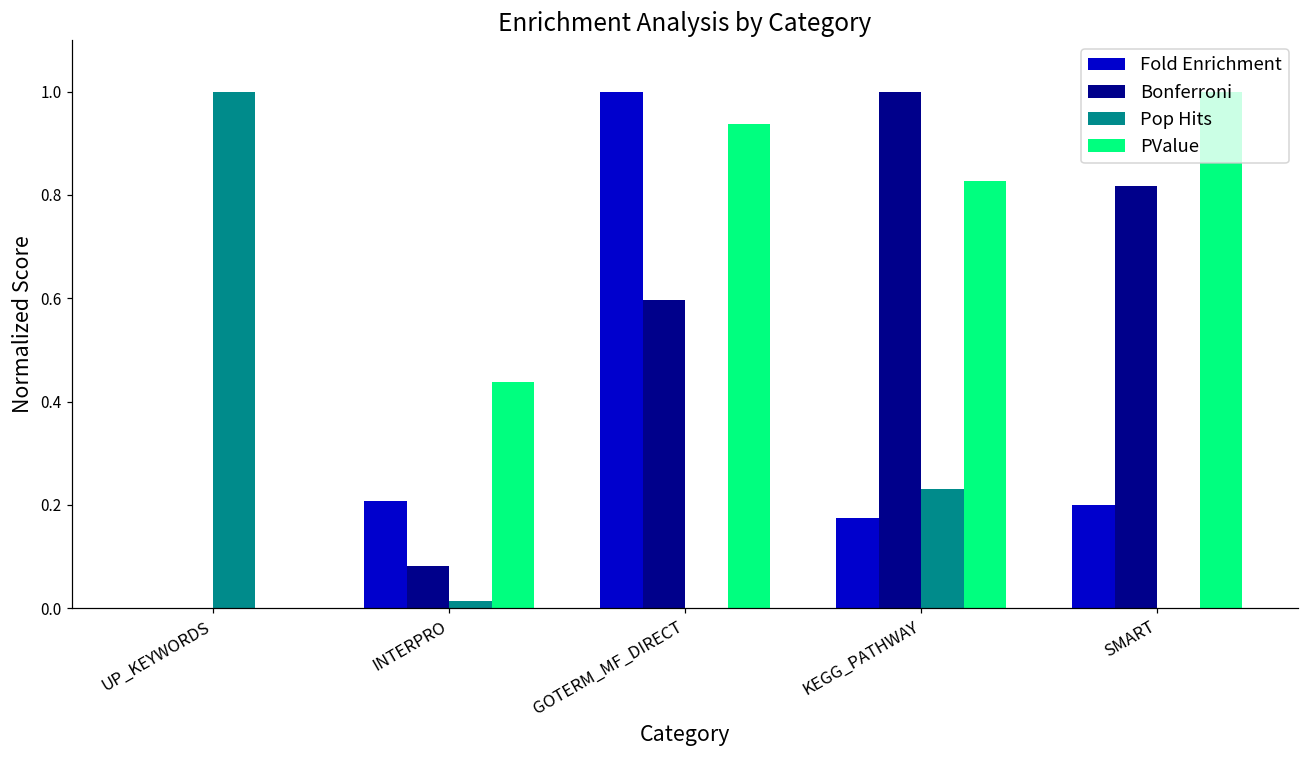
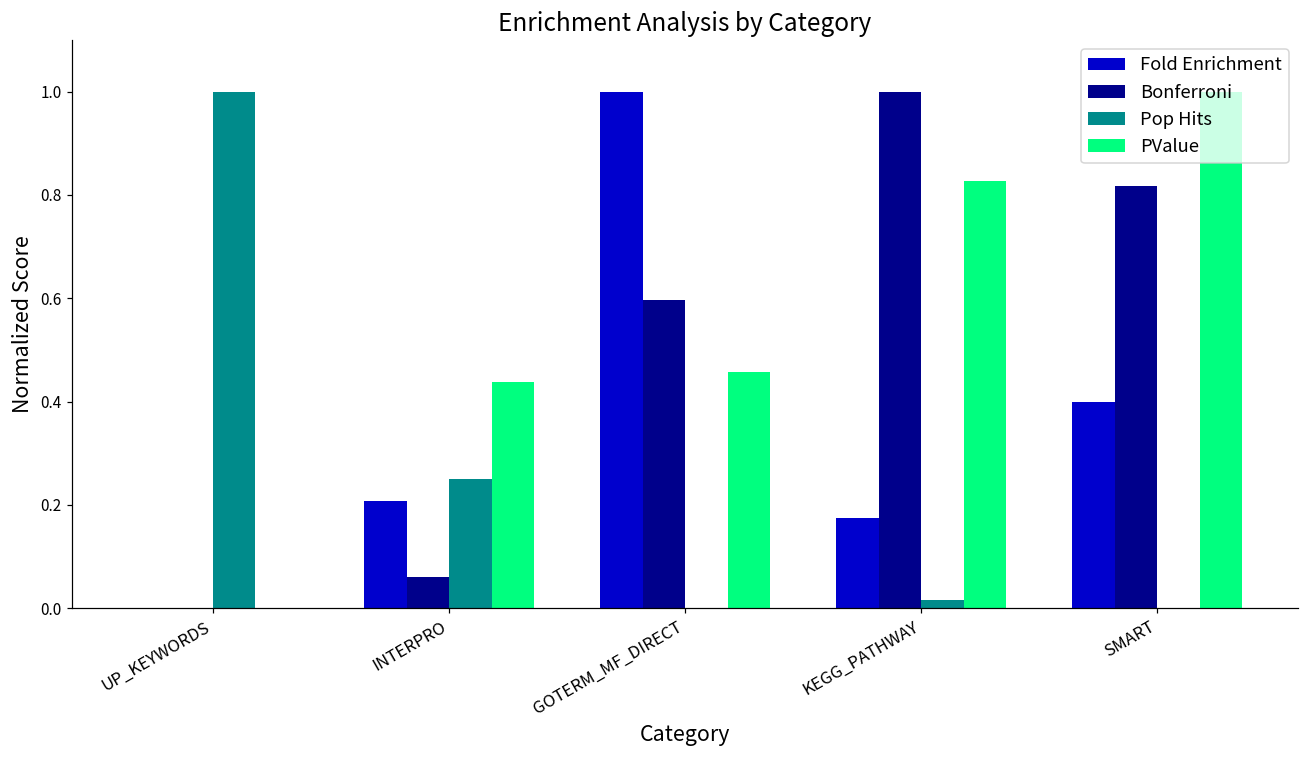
  {
    "Fold Enrichment": {
      "UP_KEYWORDS": 0.00,
      "INTERPRO": 0.21,
      "GOTERM_MF_DIRECT": 1.00,
      "KEGG_PATHWAY": 0.17,
-     "SMART": 0.20
+     "SMART": 0.40
    },
    "Bonferroni": {
      "UP_KEYWORDS": 0.00,
-     "INTERPRO": 0.08,
+     "INTERPRO": 0.06,
      "GOTERM_MF_DIRECT": 0.60,
      "KEGG_PATHWAY": 1.00,
      "SMART": 0.82
    },
    "Pop Hits": {
      "UP_KEYWORDS": 1.00,
-     "INTERPRO": 0.01,
+     "INTERPRO": 0.25,
      "GOTERM_MF_DIRECT": 0.00,
-     "KEGG_PATHWAY": 0.23
+     "KEGG_PATHWAY": 0.02
    },
    "PValue": {
      "UP_KEYWORDS": 0.00,
      "INTERPRO": 0.44,
-     "GOTERM_MF_DIRECT": 0.94,
+     "GOTERM_MF_DIRECT": 0.46,
      "KEGG_PATHWAY": 0.83
    }
  }
